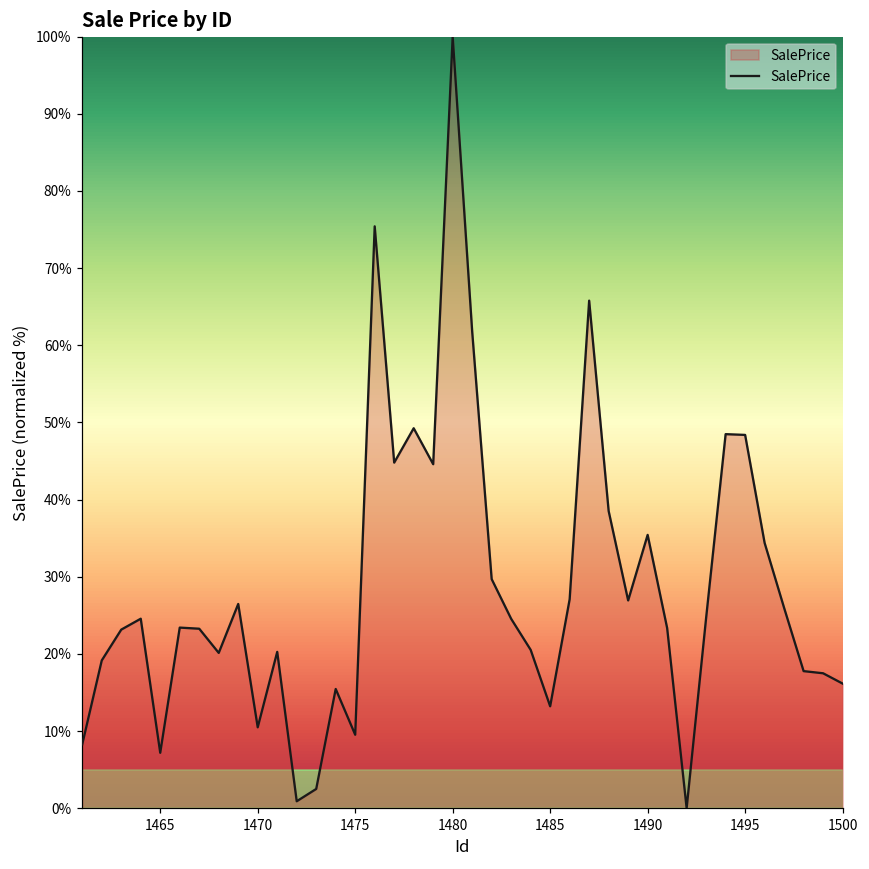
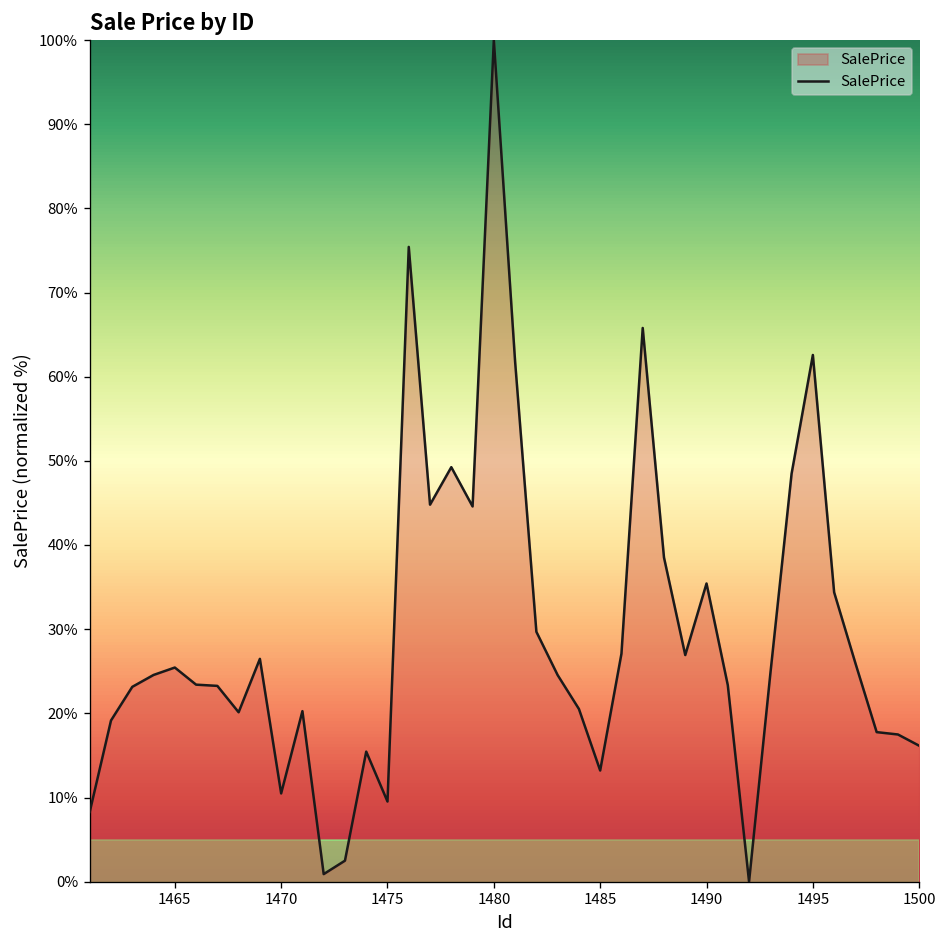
  {
-   "1465": "7%",
+   "1465": "25%",
    "1470": "10%",
    "1475": "10%",
    "1480": "100%",
    "1485": "13%",
    "1490": "35%",
-   "1495": "48%",
+   "1495": "63%",
    "1500": "16%"
  }
